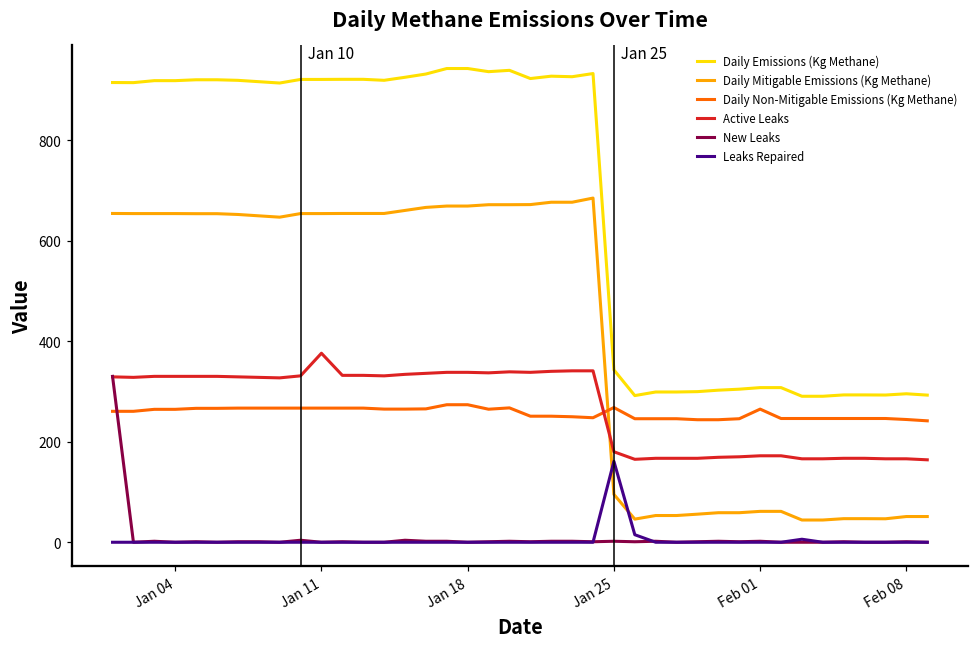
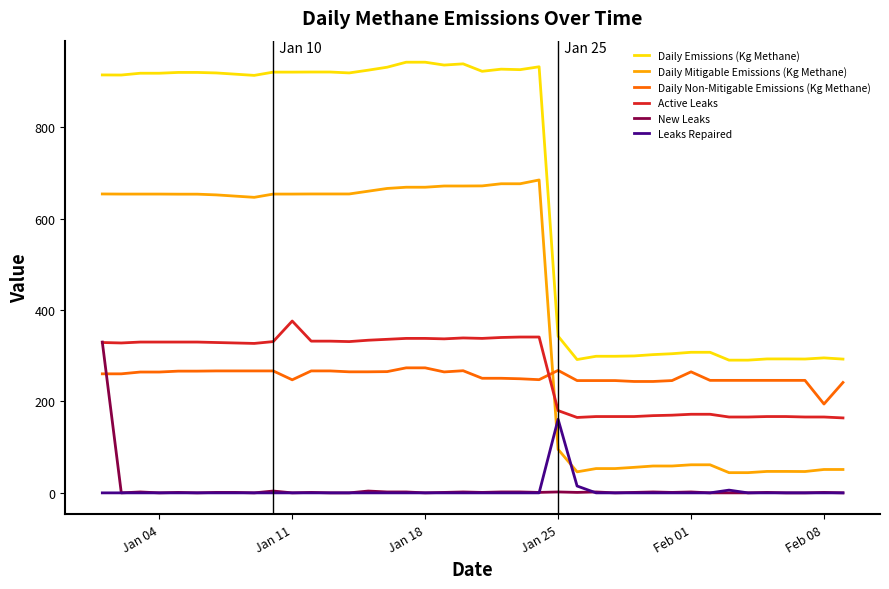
  {
    "Daily Non-Mitigable Emissions (Kg Methane)": {
      "Jan 04": 260,
-     "Jan 11": 270,
+     "Jan 11": 250,
      "Jan 18": 270,
      "Jan 25": 270,
      "Feb 01": 260,
-     "Feb 08": 240
+     "Feb 08": 190
    },
    "Active Leaks": {
      "Jan 04": 330,
      "Jan 11": 380,
      "Jan 18": 340,
      "Jan 25": 180,
      "Feb 01": 170,
      "Feb 08": 170
    },
    "New Leaks": {
      "Jan 25": 0
    },
    "Leaks Repaired": {
      "Jan 25": 160
    }
  }
